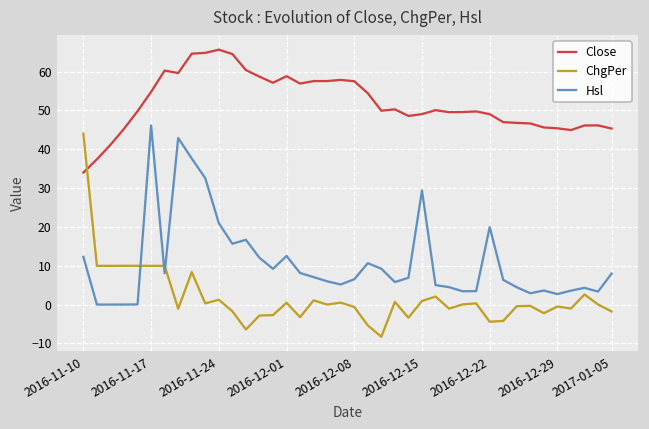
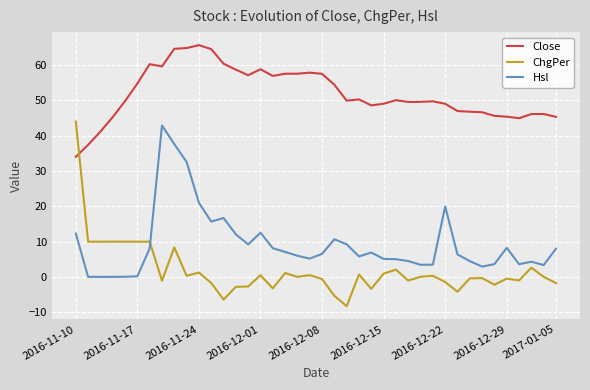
  {
    "Close": {
      "2016-11-10": 34,
      "2016-11-17": 55,
      "2016-11-24": 66,
      "2016-12-01": 59,
      "2016-12-08": 58,
      "2016-12-15": 49,
      "2016-12-22": 49,
      "2016-12-29": 45,
      "2017-01-05": 45
    },
    "ChgPer": {
      "2016-11-10": 44,
      "2016-11-17": 10,
      "2016-11-24": 1,
      "2016-12-01": 0,
      "2016-12-08": -1,
      "2016-12-15": 1,
-     "2016-12-22": -4,
+     "2016-12-22": -1,
      "2016-12-29": 0,
      "2017-01-05": -2
    },
    "Hsl": {
      "2016-11-10": 12,
-     "2016-11-17": 46,
+     "2016-11-17": 0,
      "2016-11-24": 21,
      "2016-12-01": 13,
      "2016-12-08": 7,
-     "2016-12-15": 29,
+     "2016-12-15": 5,
      "2016-12-22": 20,
-     "2016-12-29": 3,
+     "2016-12-29": 8,
      "2017-01-05": 8
    }
  }
